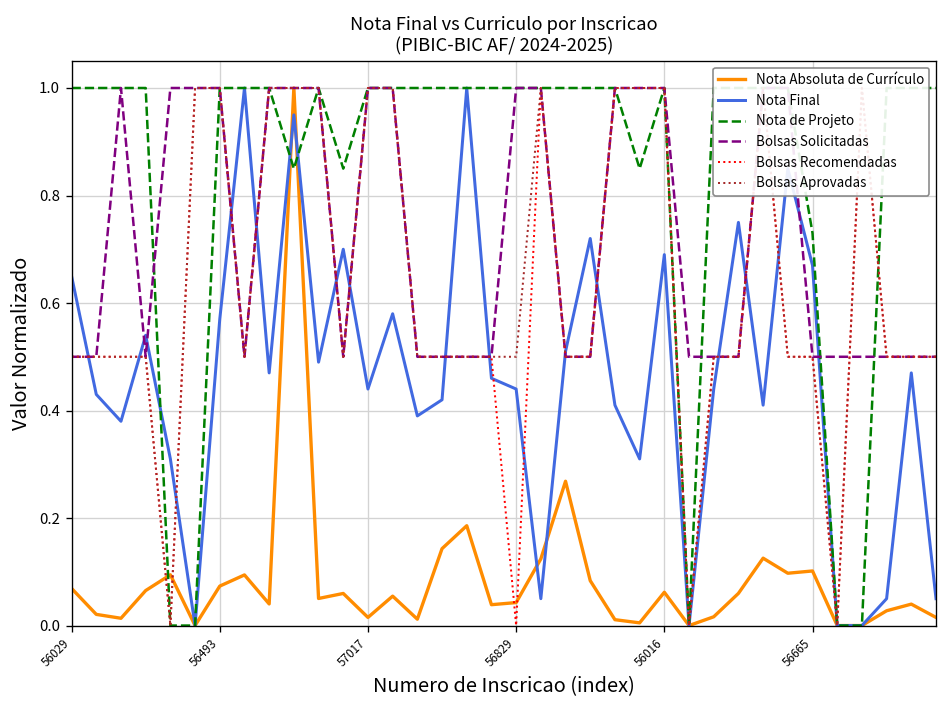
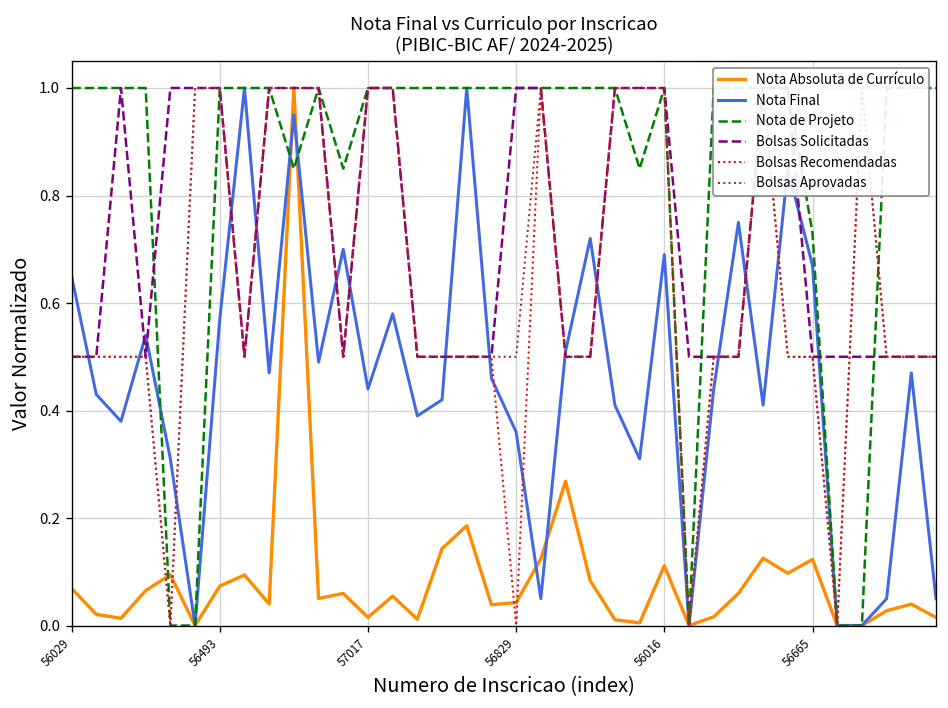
  {
    "Nota Absoluta de Currículo": {
      "56029": 0.07,
      "56493": 0.07,
      "57017": 0.02,
      "56829": 0.04,
-     "56016": 0.06,
-     "56665": 0.10
+     "56016": 0.11,
+     "56665": 0.12
    },
    "Nota Final": {
      "56029": 0.65,
      "56493": 0.57,
      "57017": 0.44,
-     "56829": 0.44,
+     "56829": 0.36,
      "56016": 0.69,
      "56665": 0.67
    },
    "Nota de Projeto": {
      "56029": 1.00,
      "56665": 0.73
    },
    "Bolsas Recomendadas": {
      "56829": 0.00
    },
    "Bolsas Aprovadas": {
      "56829": 0.50
    }
  }
